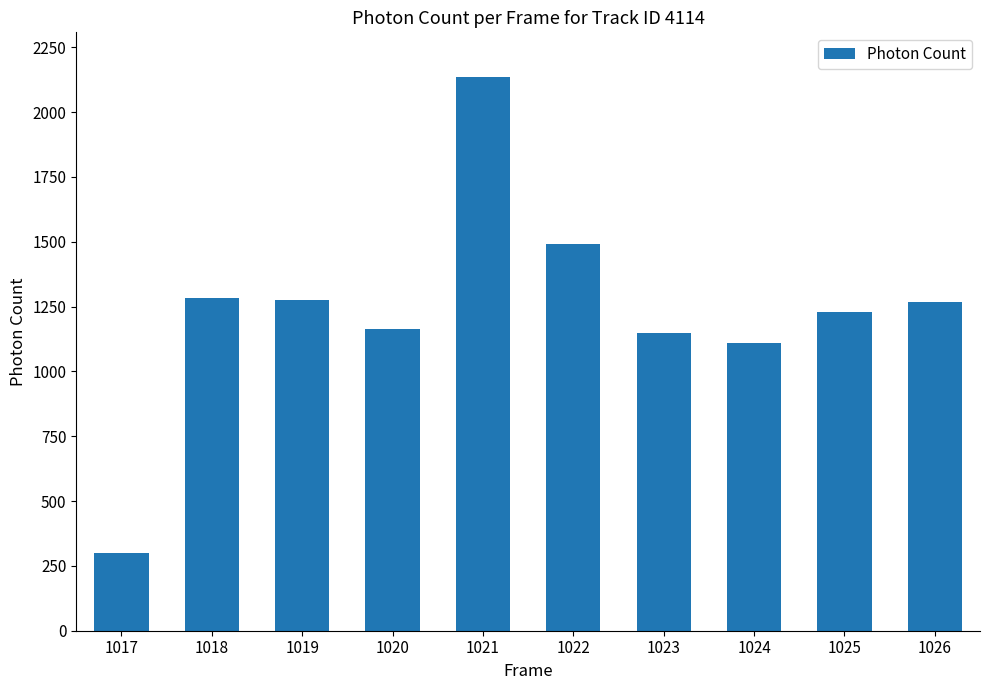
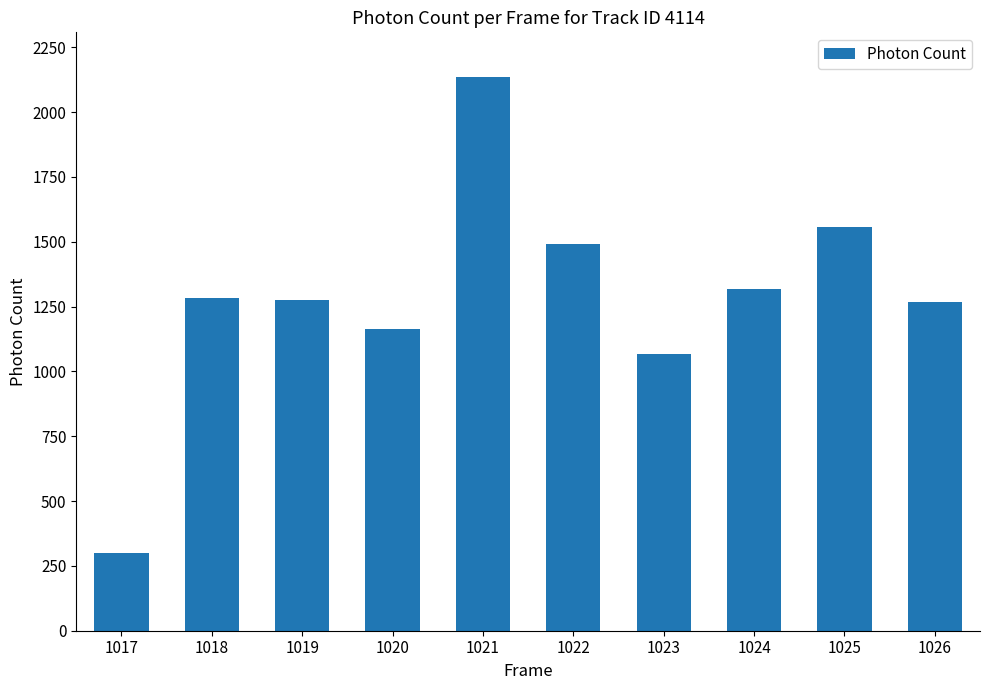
  {
    "1017": 300,
    "1018": 1280,
    "1019": 1270,
    "1020": 1160,
    "1021": 2140,
    "1022": 1490,
-   "1023": 1150,
-   "1024": 1110,
-   "1025": 1230,
+   "1023": 1070,
+   "1024": 1320,
+   "1025": 1560,
    "1026": 1270
  }
